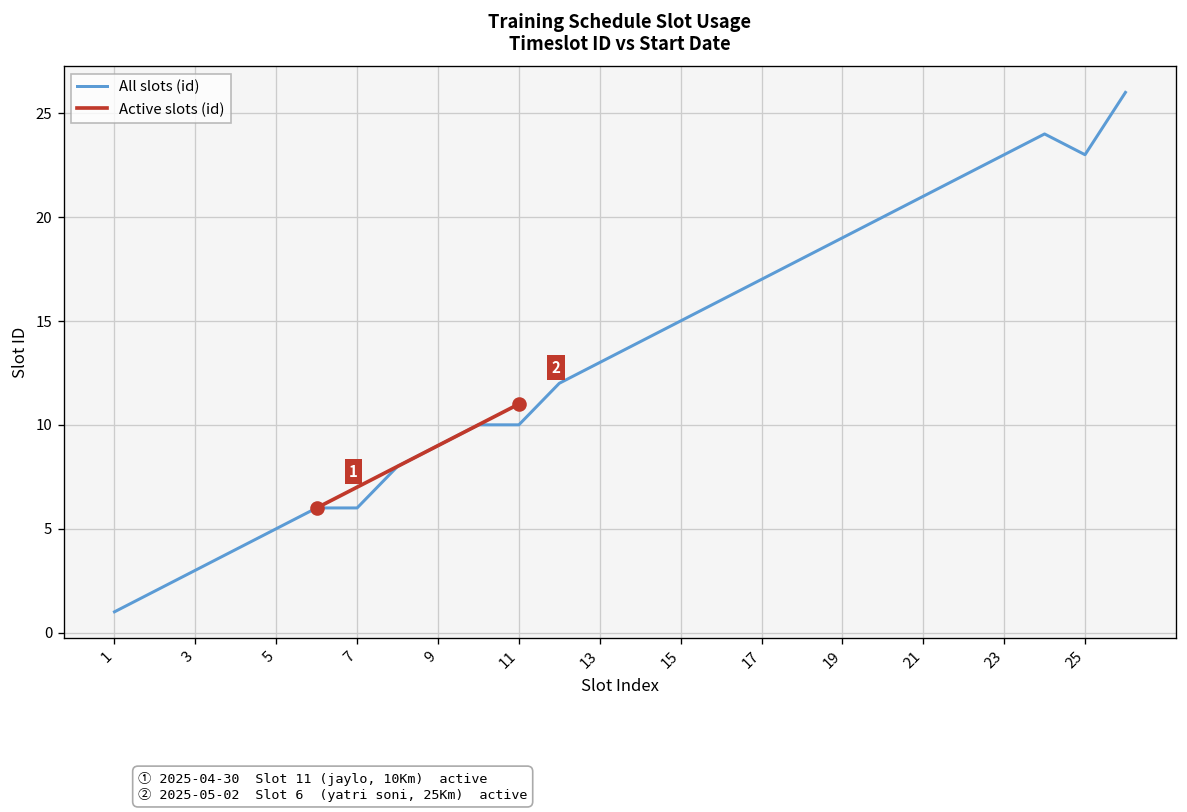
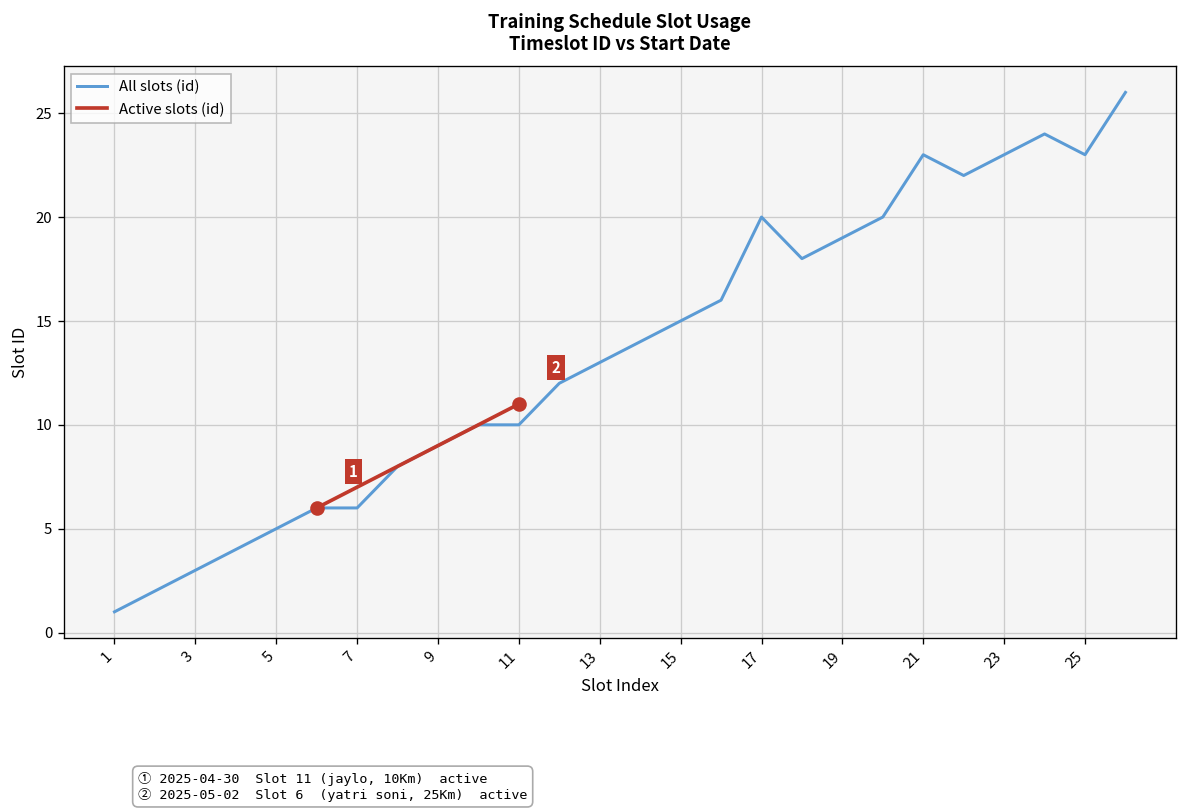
  {
    "All slots (id)": {
      "1": 1,
      "3": 3,
      "5": 5,
      "9": 9,
      "11": 10,
      "13": 13,
      "15": 15,
-     "17": 17,
+     "17": 20,
      "19": 19,
-     "21": 21,
+     "21": 23,
      "23": 23,
      "25": 23
    },
    "Active slots (id)": {
      "11": 11
    }
  }
